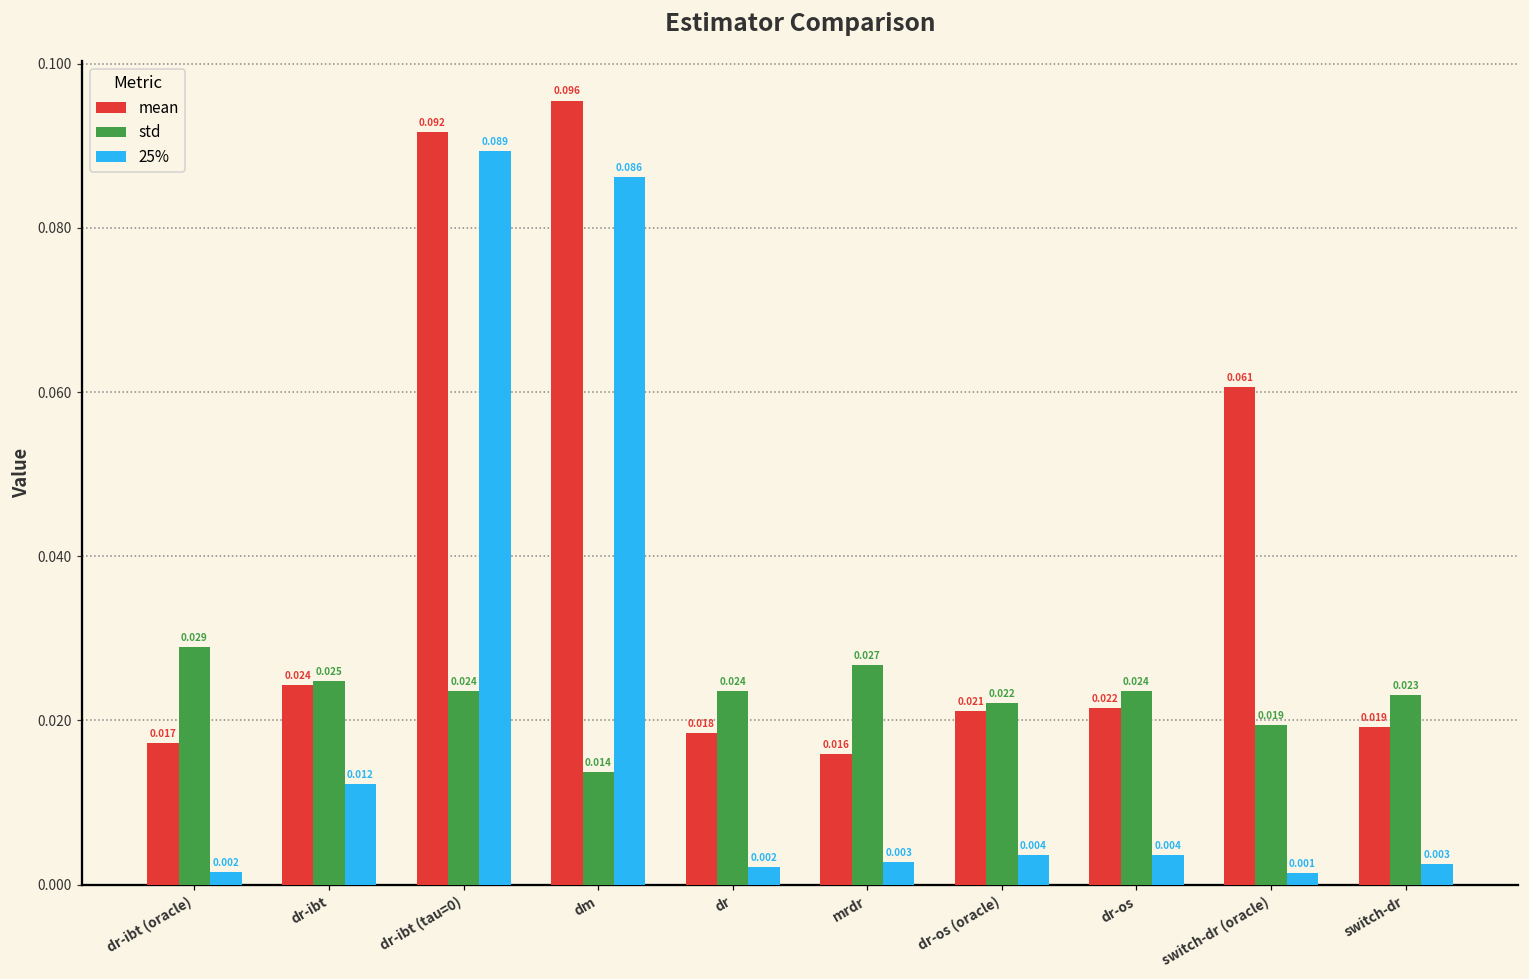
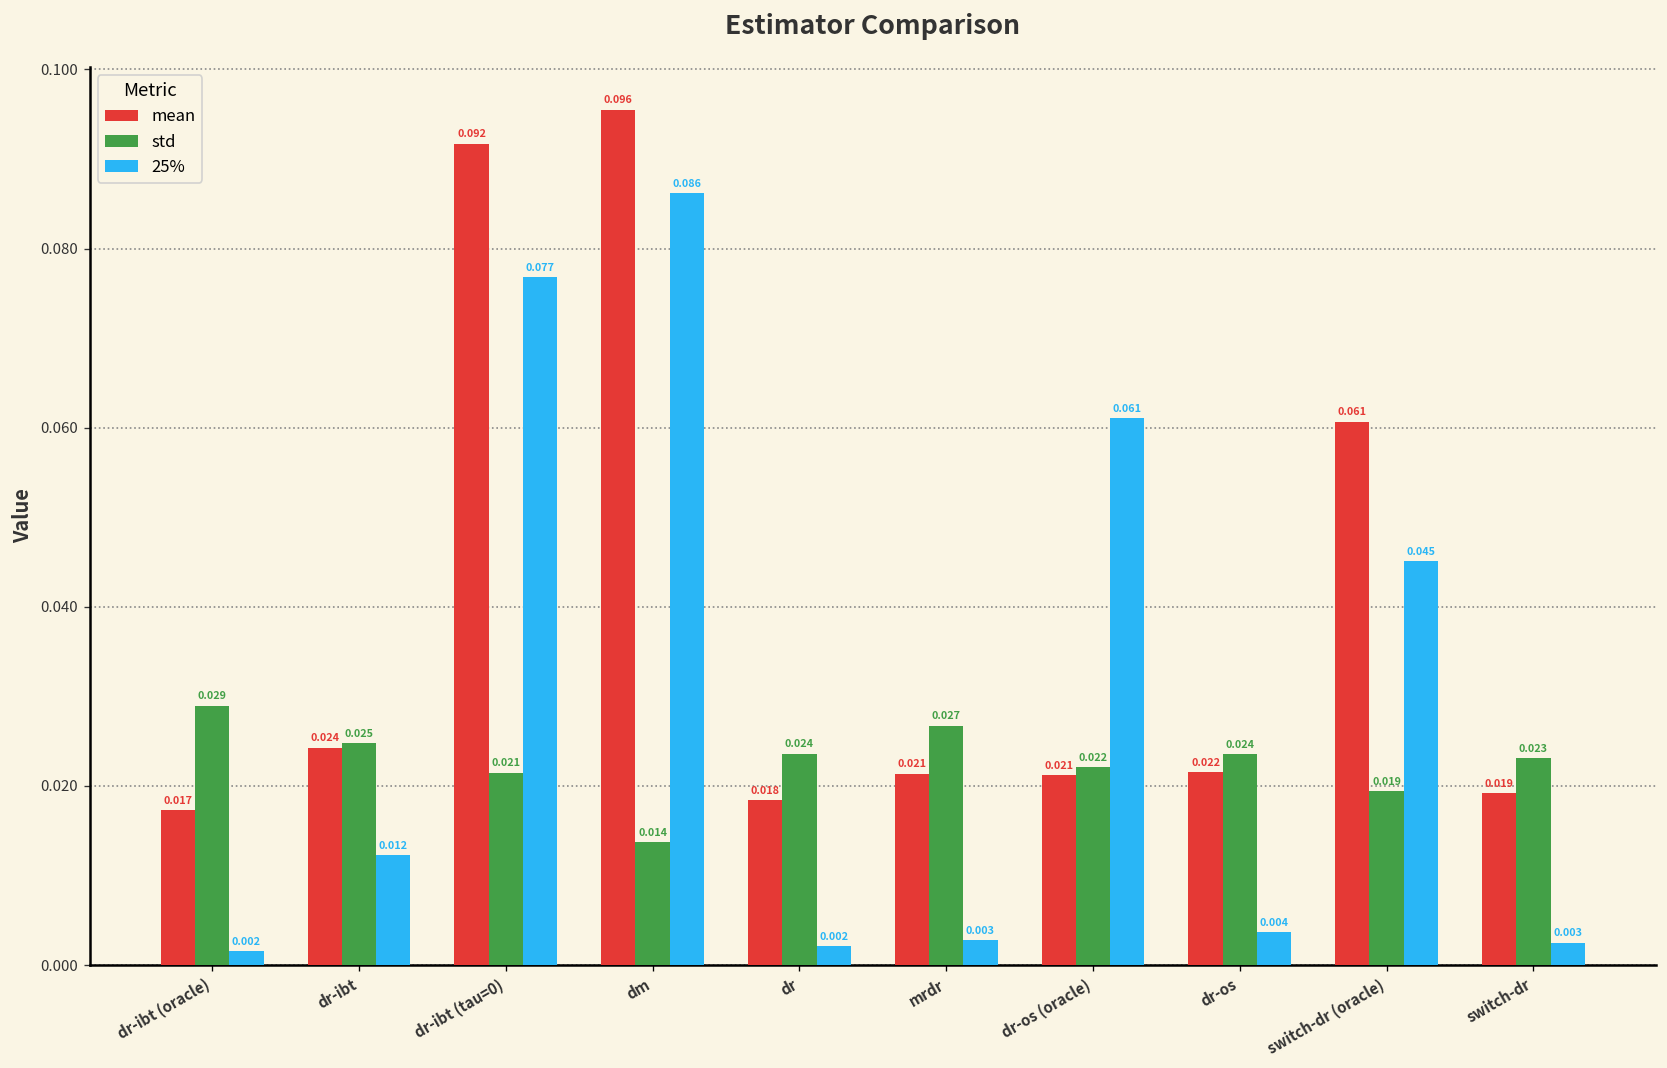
  {
    "mean": {
      "dr-ibt (oracle)": 0.017,
      "dr-ibt": 0.024,
      "dr-ibt (tau=0)": 0.092,
      "dm": 0.096,
      "dr": 0.018,
-     "mrdr": 0.016,
+     "mrdr": 0.021,
      "dr-os (oracle)": 0.021,
      "dr-os": 0.022,
      "switch-dr (oracle)": 0.061,
      "switch-dr": 0.019
    },
    "std": {
      "dr-ibt (oracle)": 0.029,
      "dr-ibt": 0.025,
-     "dr-ibt (tau=0)": 0.024,
+     "dr-ibt (tau=0)": 0.021,
      "dm": 0.014,
      "dr": 0.024,
      "mrdr": 0.027,
      "dr-os (oracle)": 0.022,
      "dr-os": 0.024,
      "switch-dr (oracle)": 0.019,
      "switch-dr": 0.023
    },
    "25%": {
      "dr-ibt (oracle)": 0.002,
      "dr-ibt": 0.012,
-     "dr-ibt (tau=0)": 0.089,
+     "dr-ibt (tau=0)": 0.077,
      "dm": 0.086,
      "dr": 0.002,
      "mrdr": 0.003,
-     "dr-os (oracle)": 0.004,
+     "dr-os (oracle)": 0.061,
      "dr-os": 0.004,
-     "switch-dr (oracle)": 0.001,
+     "switch-dr (oracle)": 0.045,
      "switch-dr": 0.003
    }
  }
